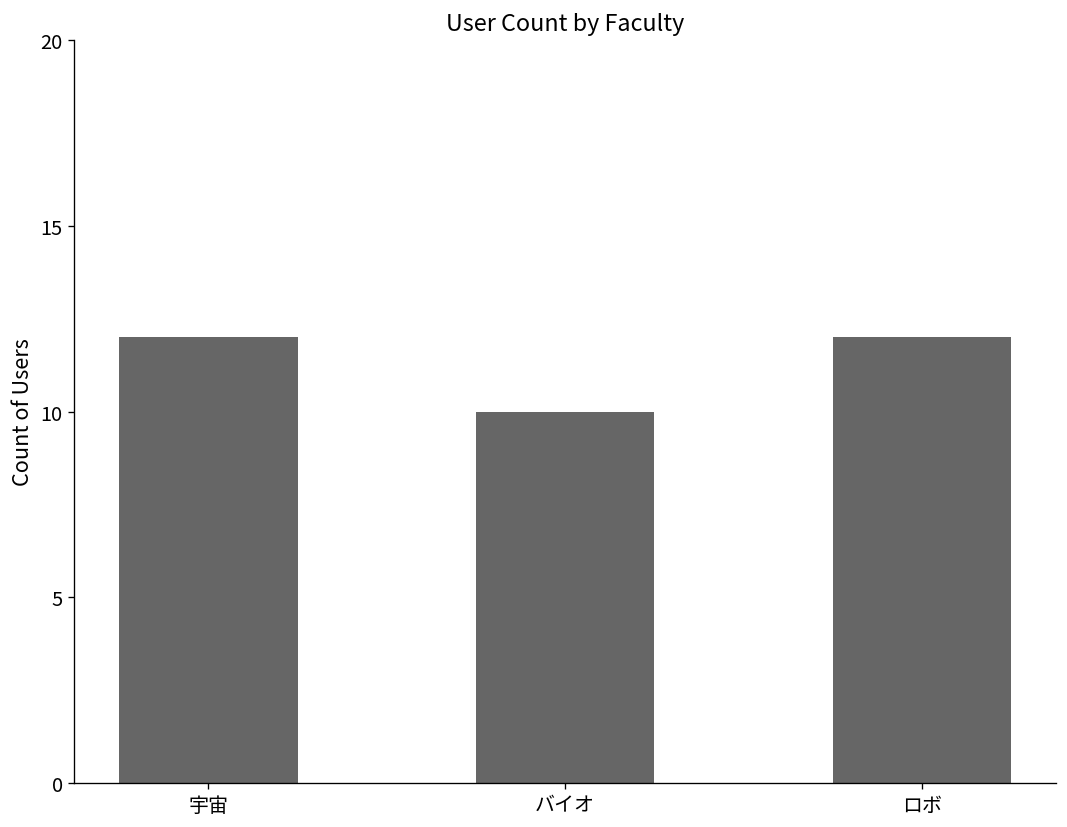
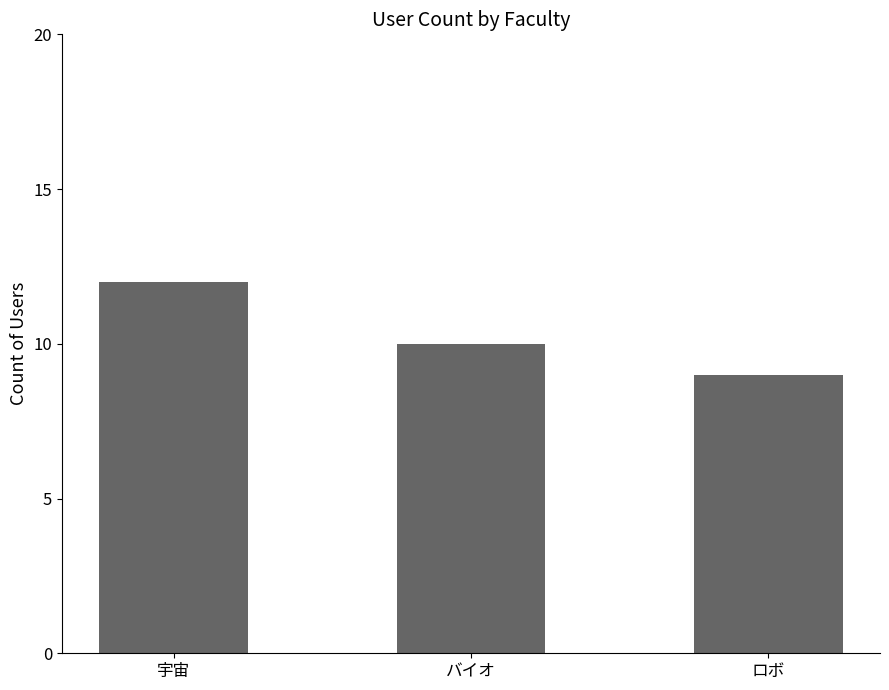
  {
    "宇宙": 12,
    "バイオ": 10,
-   "ロボ": 12
+   "ロボ": 9
  }
